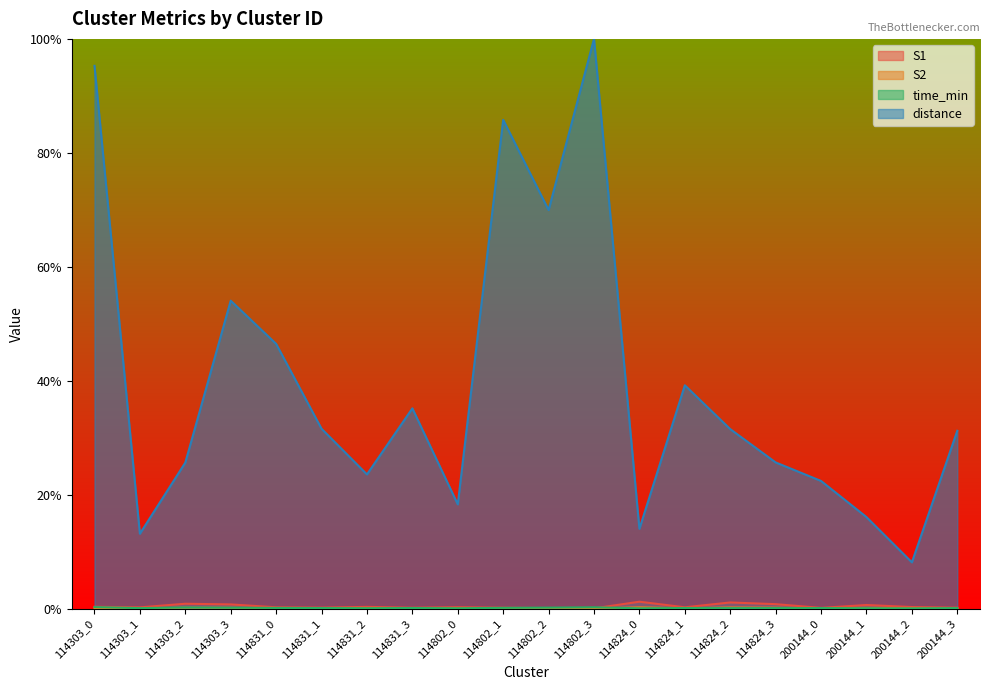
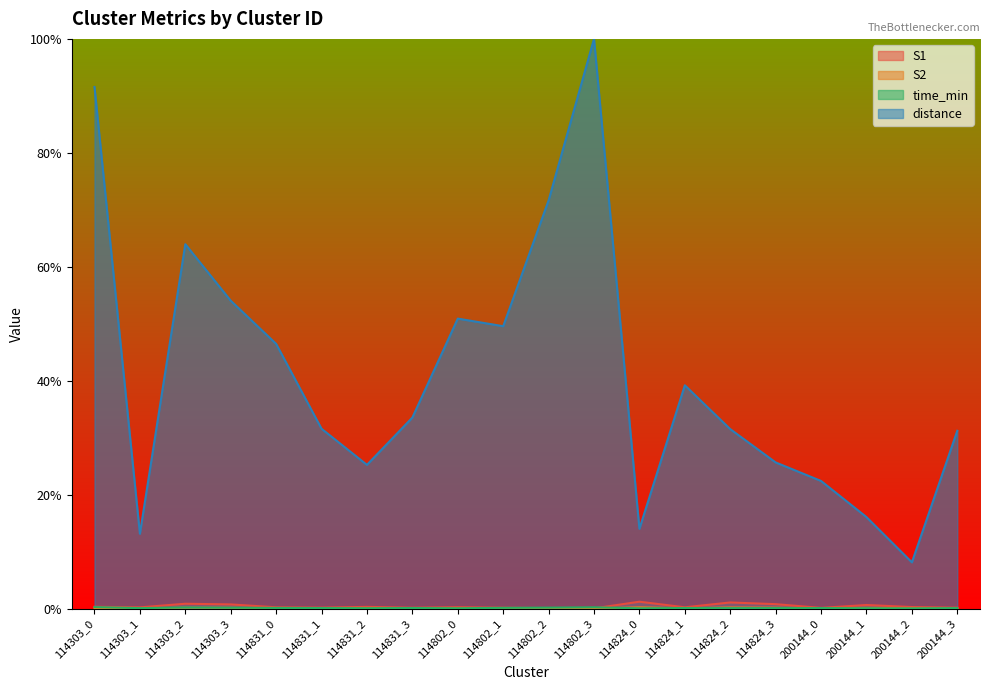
  {
    "distance": {
-     "114303_0": "95%",
+     "114303_0": "92%",
      "114303_1": "13%",
-     "114303_2": "26%",
+     "114303_2": "64%",
      "114303_3": "54%",
      "114831_0": "46%",
      "114831_1": "32%",
-     "114831_2": "24%",
-     "114831_3": "35%",
-     "114802_0": "18%",
-     "114802_1": "86%",
-     "114802_2": "70%",
+     "114831_2": "25%",
+     "114831_3": "34%",
+     "114802_0": "51%",
+     "114802_1": "50%",
+     "114802_2": "72%",
      "114802_3": "100%",
      "114824_0": "14%",
      "114824_1": "39%",
      "114824_2": "32%",
      "114824_3": "26%",
      "200144_0": "22%",
      "200144_1": "16%",
      "200144_2": "8%",
      "200144_3": "31%"
    }
  }
